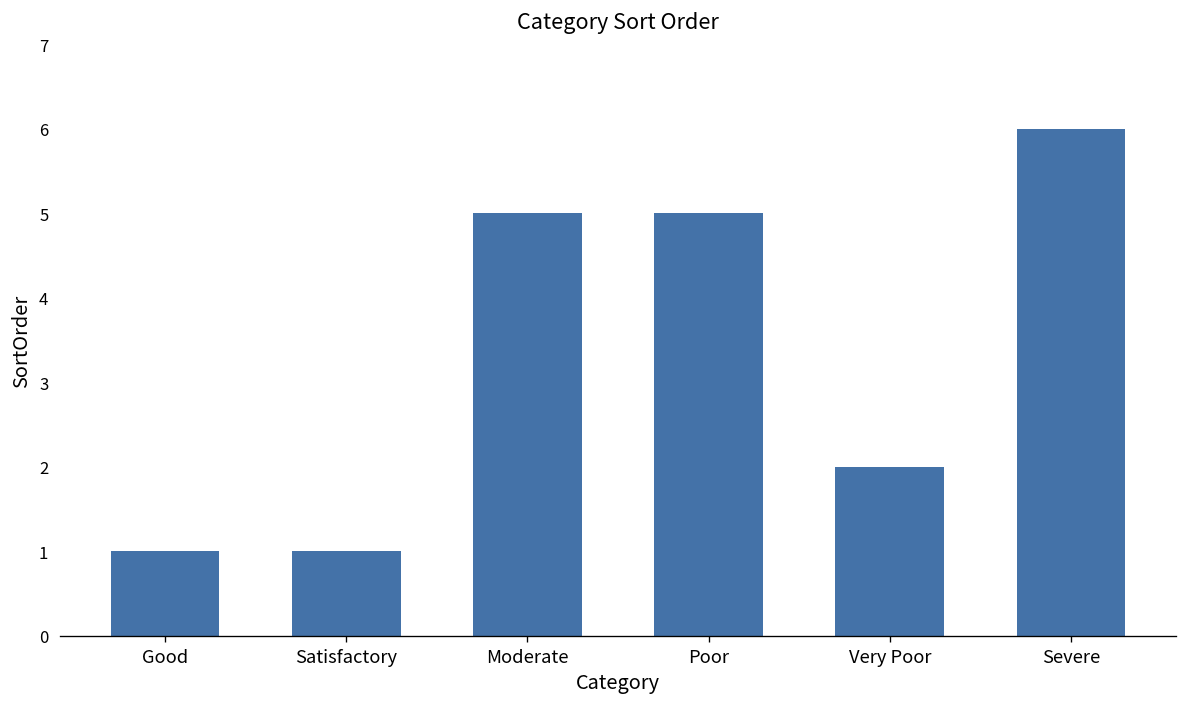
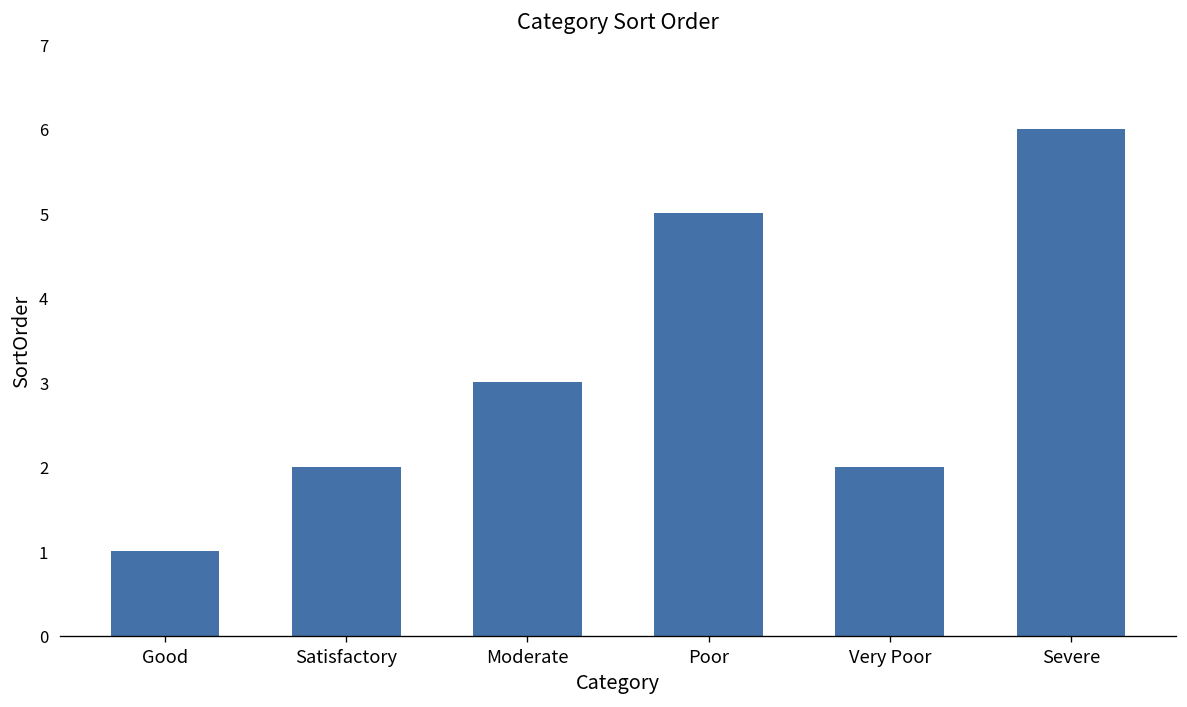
  {
    "Good": 1,
-   "Satisfactory": 1,
-   "Moderate": 5,
+   "Satisfactory": 2,
+   "Moderate": 3,
    "Poor": 5,
    "Very Poor": 2,
    "Severe": 6
  }
